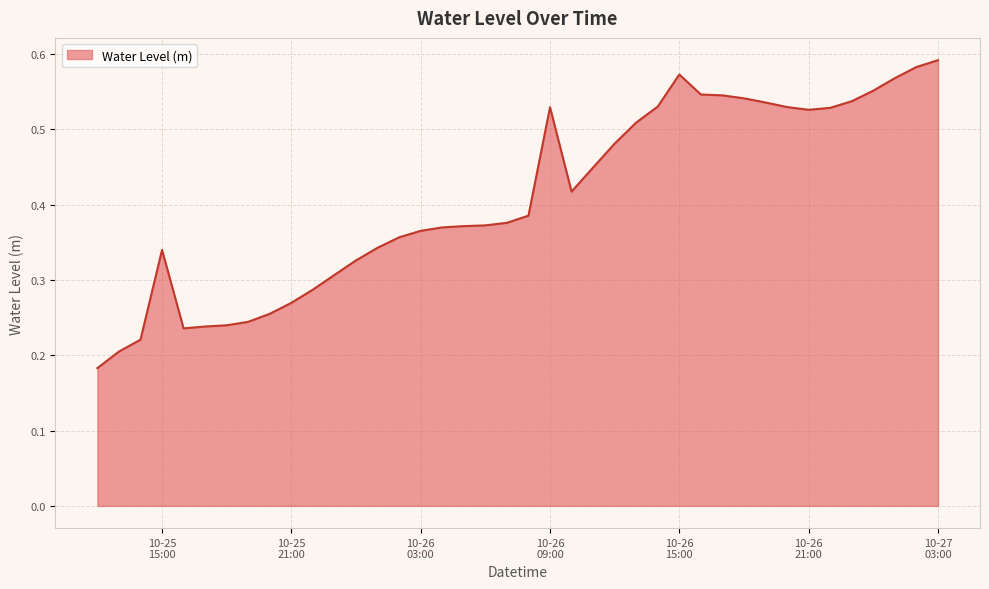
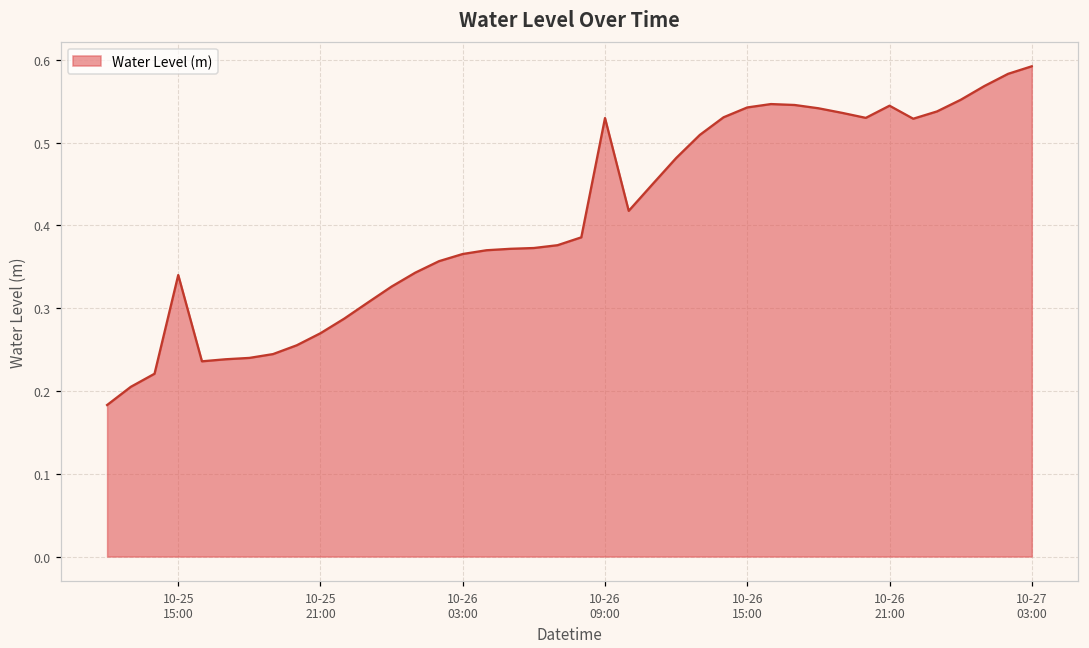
  {
    "10-25 15:00": 0.34,
    "10-25 21:00": 0.27,
    "10-26 03:00": 0.37,
    "10-26 09:00": 0.53,
-   "10-26 15:00": 0.57,
-   "10-26 21:00": 0.53,
+   "10-26 15:00": 0.54,
+   "10-26 21:00": 0.54,
    "10-27 03:00": 0.59
  }
